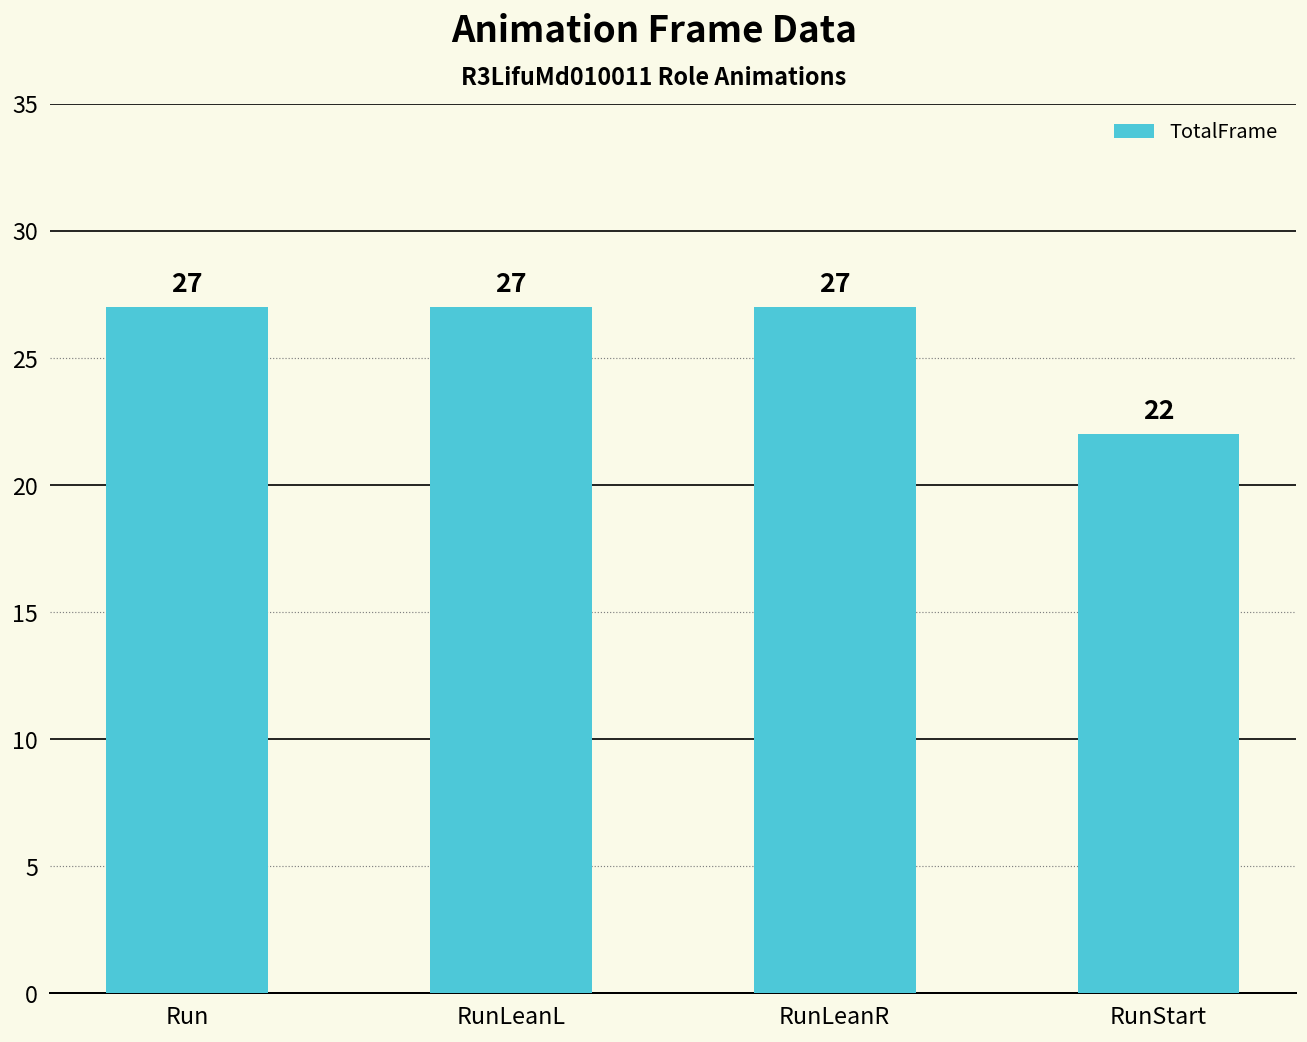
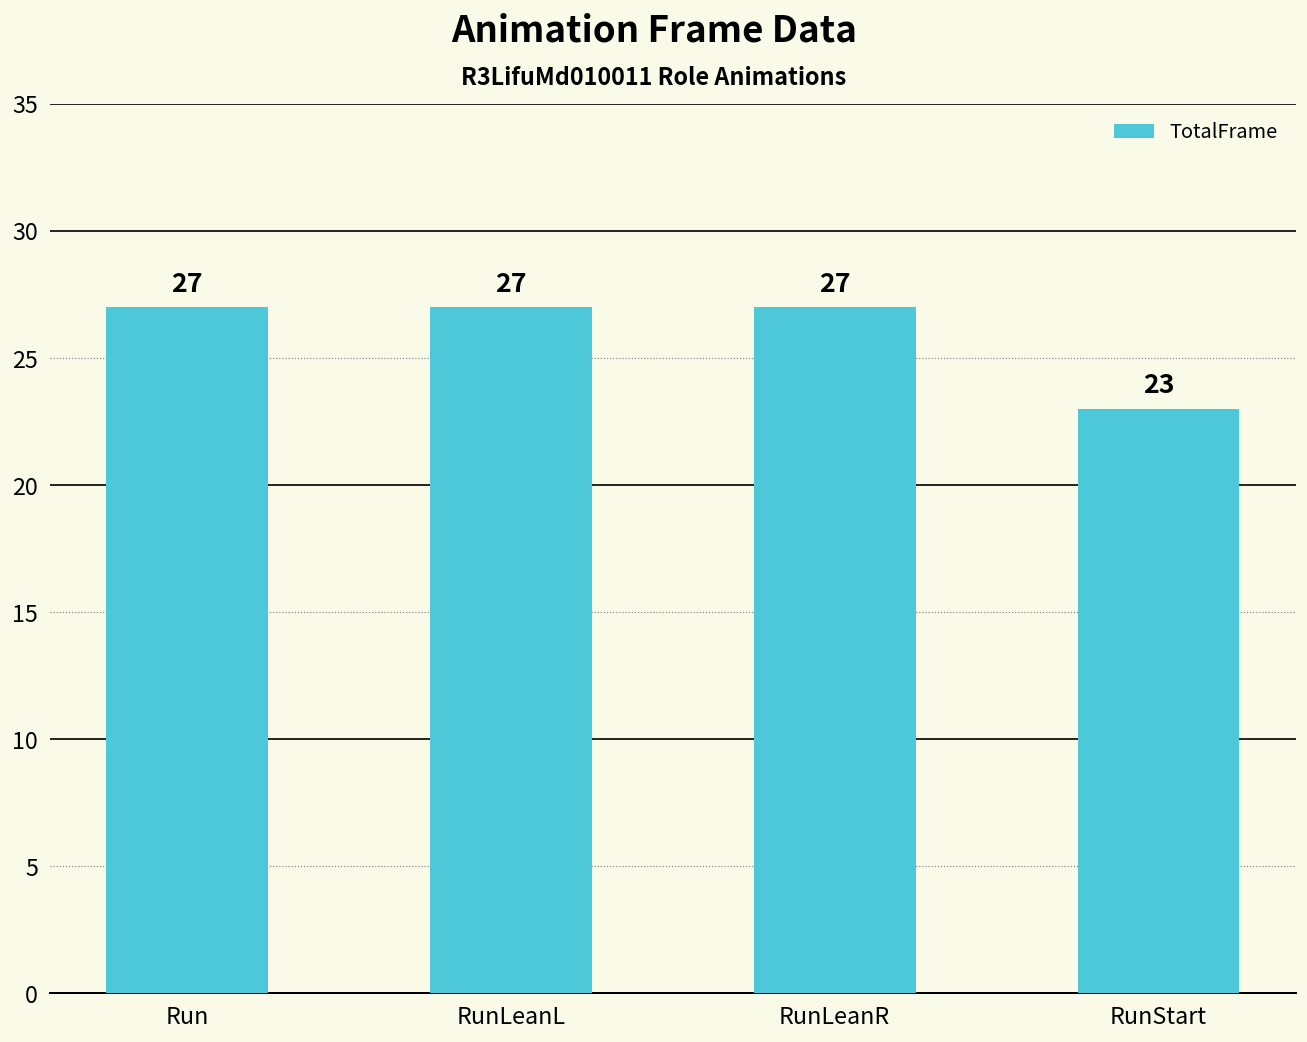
  {
    "Run": 27,
    "RunLeanL": 27,
    "RunLeanR": 27,
-   "RunStart": 22
+   "RunStart": 23
  }
